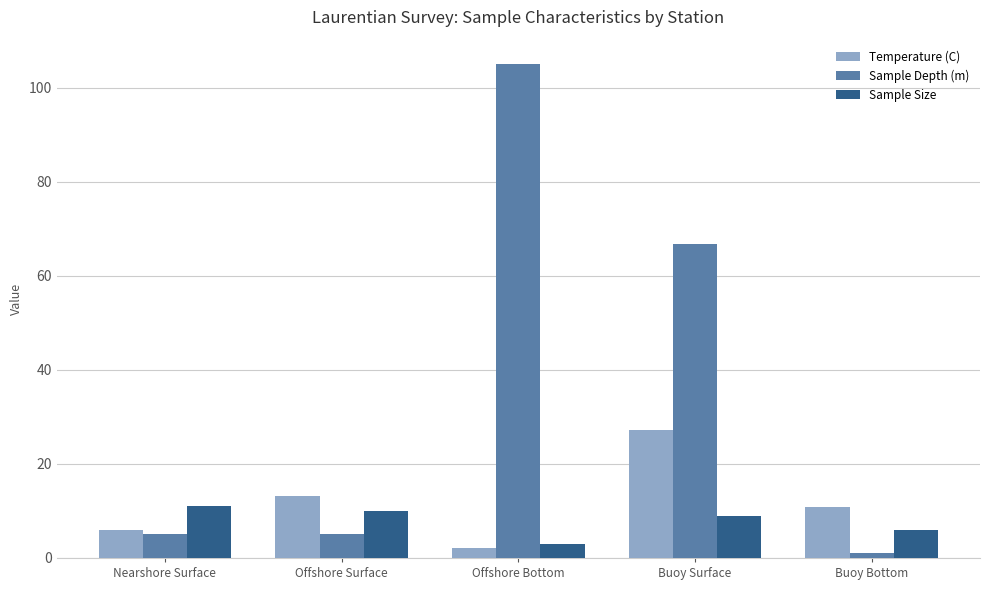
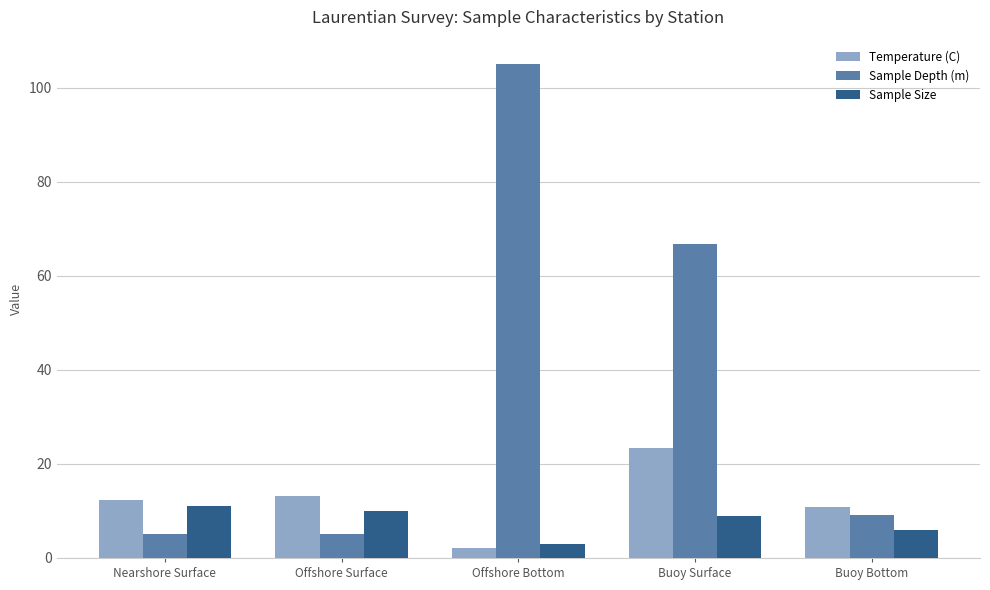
  {
    "Temperature (C)": {
-     "Nearshore Surface": 6,
+     "Nearshore Surface": 12,
      "Offshore Surface": 13,
      "Offshore Bottom": 2,
-     "Buoy Surface": 27,
+     "Buoy Surface": 23,
      "Buoy Bottom": 11
    },
    "Sample Depth (m)": {
      "Nearshore Surface": 5,
      "Offshore Surface": 5,
      "Offshore Bottom": 105,
      "Buoy Surface": 67,
-     "Buoy Bottom": 1
+     "Buoy Bottom": 9
    },
    "Sample Size": {
      "Nearshore Surface": 11,
      "Offshore Surface": 10,
      "Offshore Bottom": 3,
      "Buoy Surface": 9,
      "Buoy Bottom": 6
    }
  }
